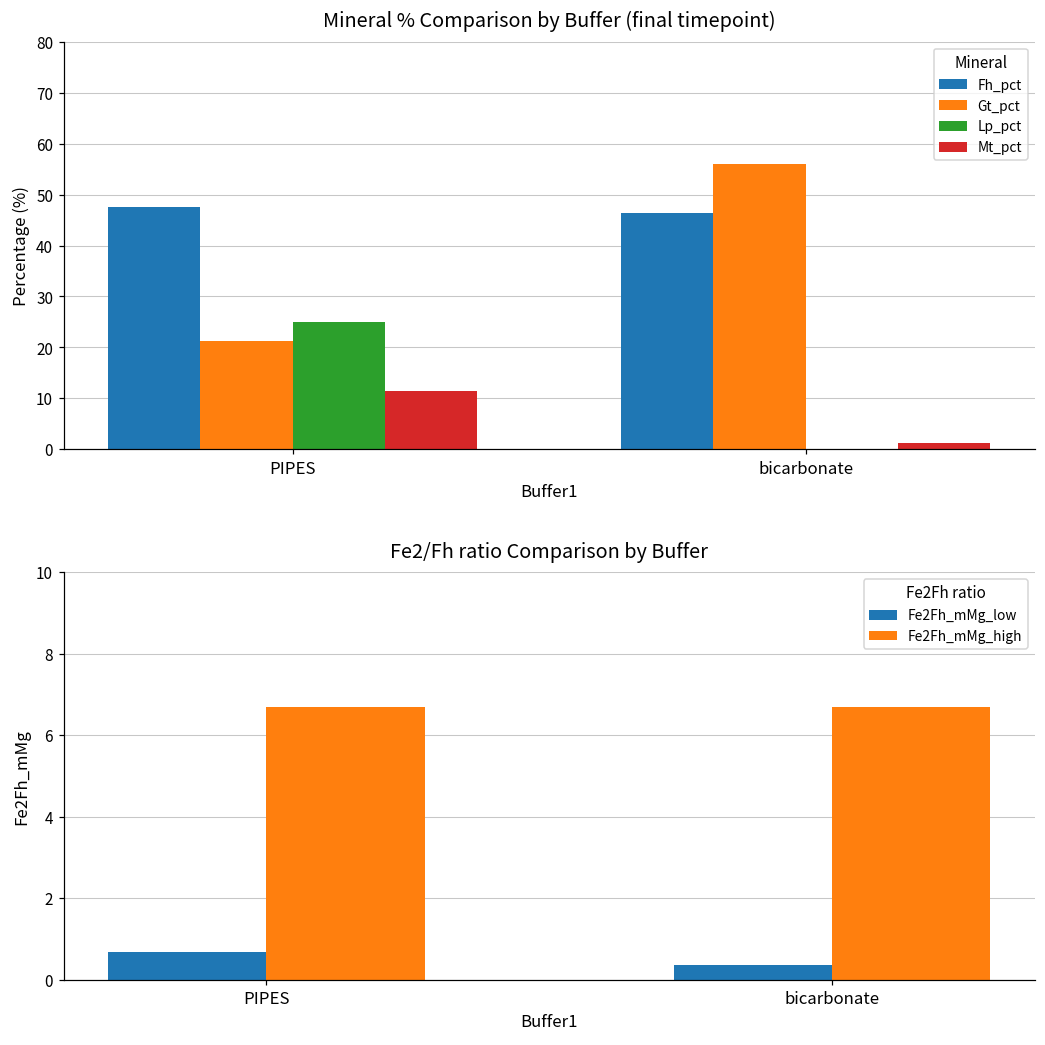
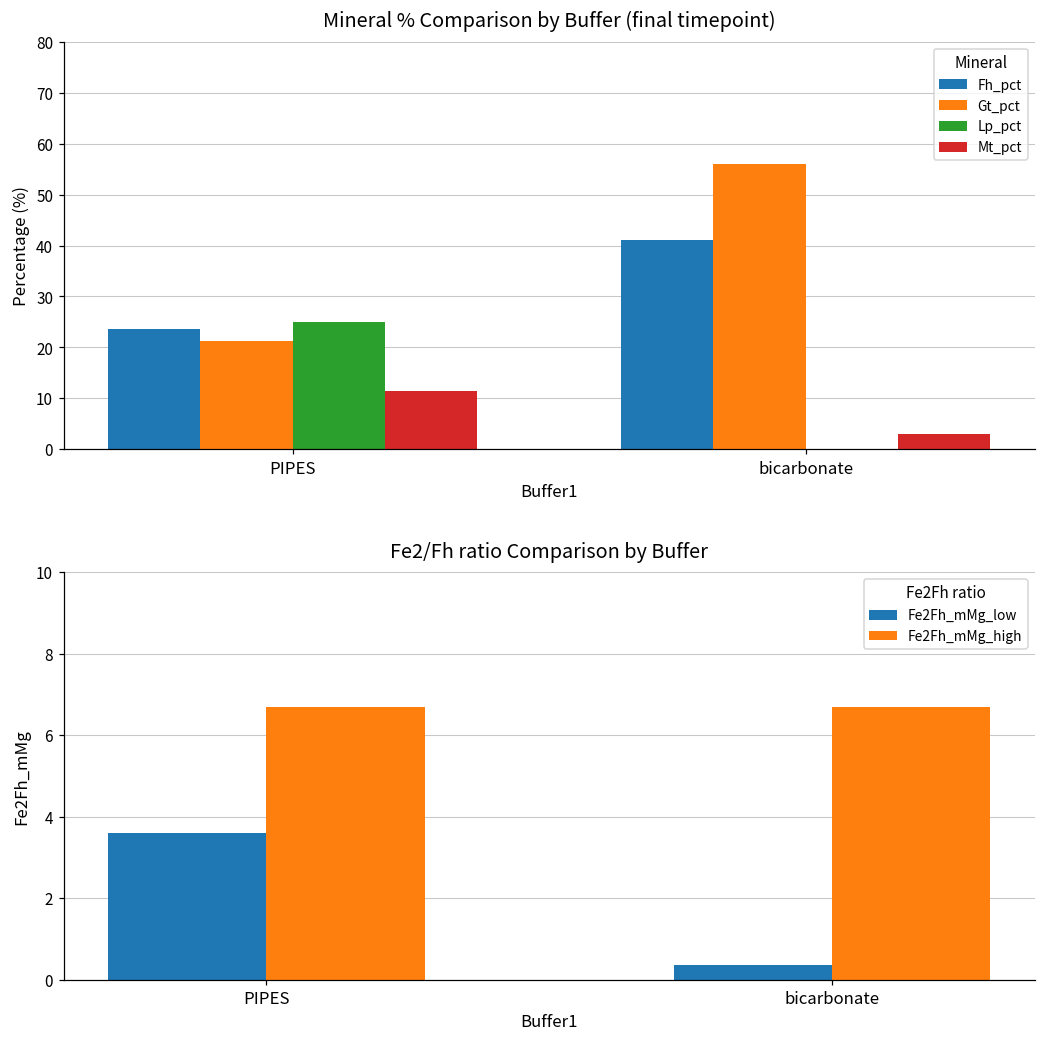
  {
    "Mineral % Comparison by Buffer (final timepoint)": {
      "Fh_pct": {
-       "PIPES": 48,
-       "bicarbonate": 46
+       "PIPES": 24,
+       "bicarbonate": 41
      },
      "Gt_pct": {
        "PIPES": 21,
        "bicarbonate": 56
      },
      "Lp_pct": {
        "PIPES": 25,
        "bicarbonate": 0
      },
      "Mt_pct": {
        "PIPES": 11,
-       "bicarbonate": 1
+       "bicarbonate": 3
      }
    },
    "Fe2/Fh ratio Comparison by Buffer": {
      "Fe2Fh_mMg_low": {
-       "PIPES": 0.7,
+       "PIPES": 3.6,
        "bicarbonate": 0.4
      },
      "Fe2Fh_mMg_high": {
        "PIPES": 6.7,
        "bicarbonate": 6.7
      }
    }
  }
